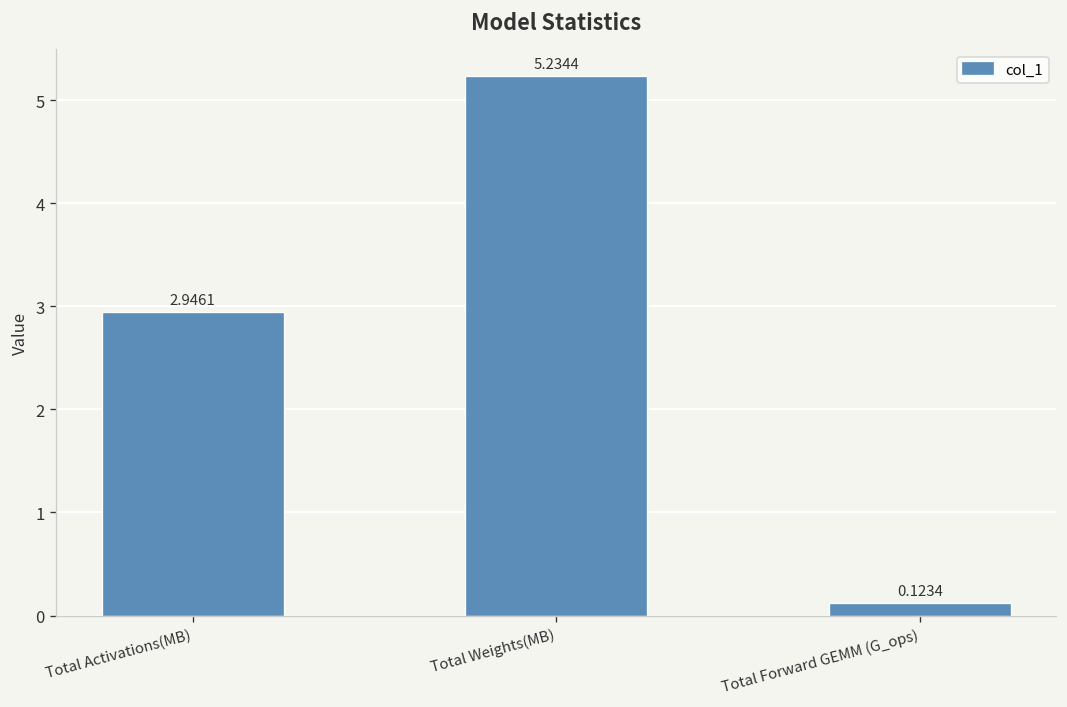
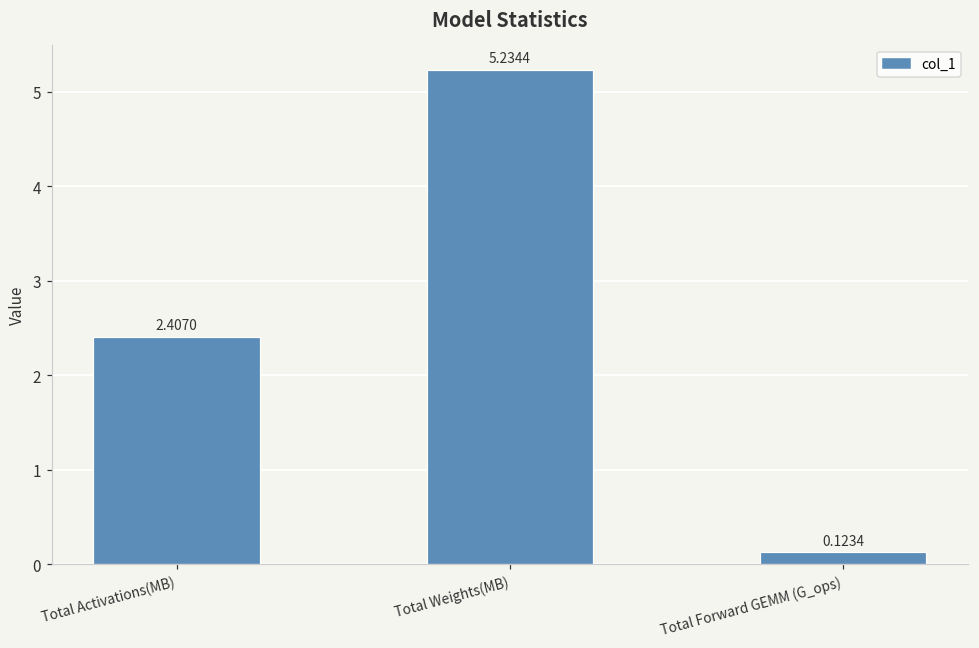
  {
-   "Total Activations(MB)": 2.9461,
+   "Total Activations(MB)": 2.4070,
    "Total Weights(MB)": 5.2344,
    "Total Forward GEMM (G_ops)": 0.1234
  }
